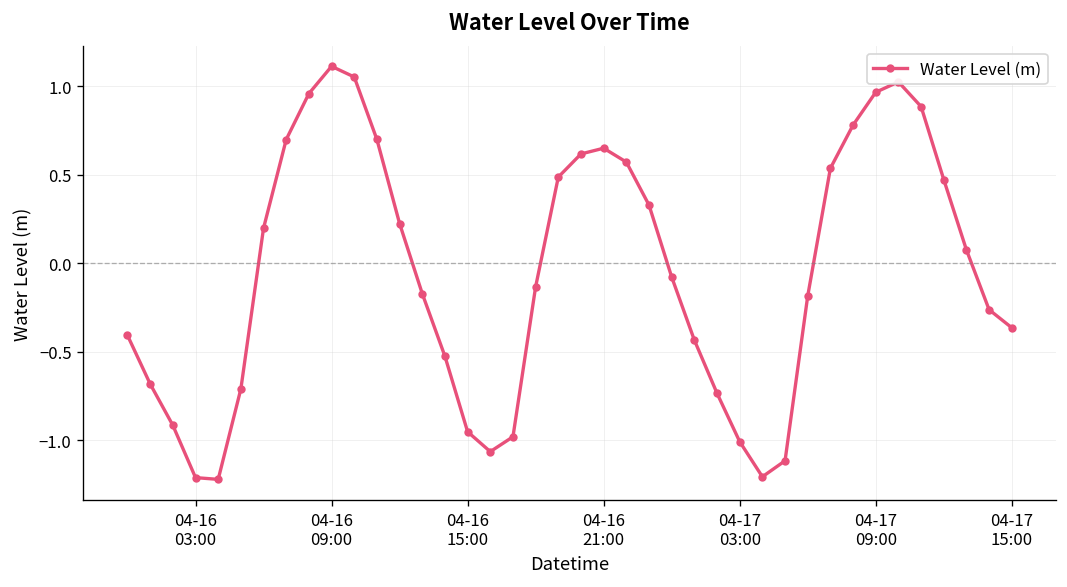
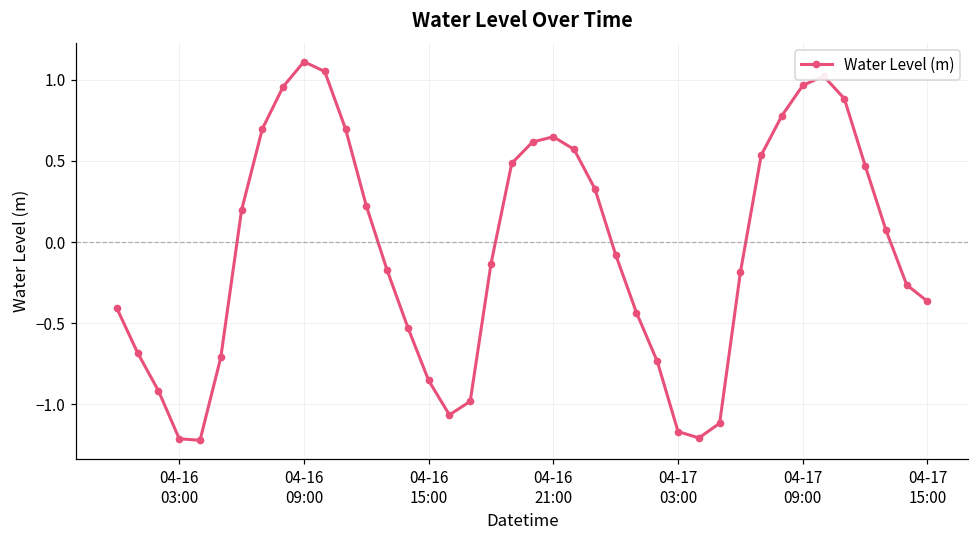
  {
    "04-16 03:00": -1.21,
    "04-16 09:00": 1.11,
-   "04-16 15:00": -0.95,
+   "04-16 15:00": -0.85,
    "04-16 21:00": 0.65,
-   "04-17 03:00": -1.01,
+   "04-17 03:00": -1.17,
    "04-17 09:00": 0.96,
    "04-17 15:00": -0.36
  }
